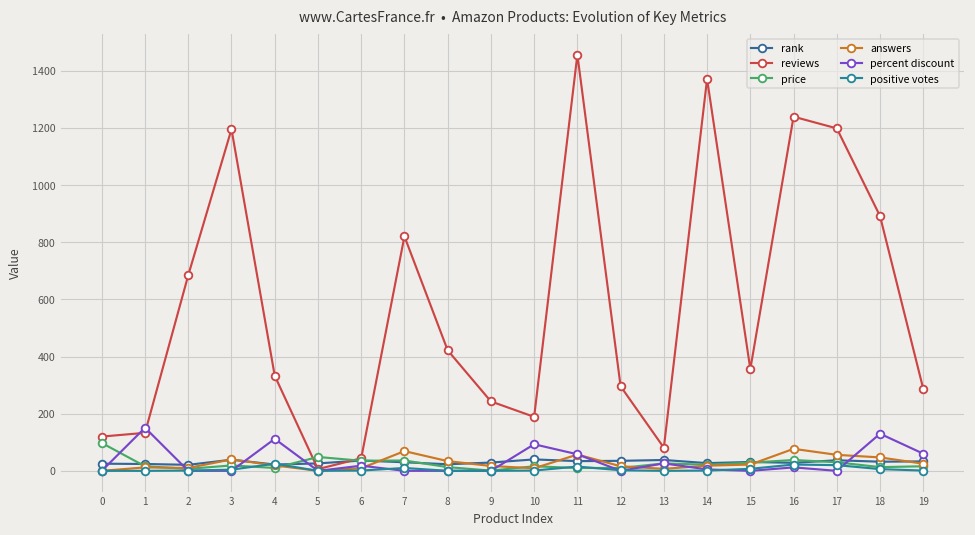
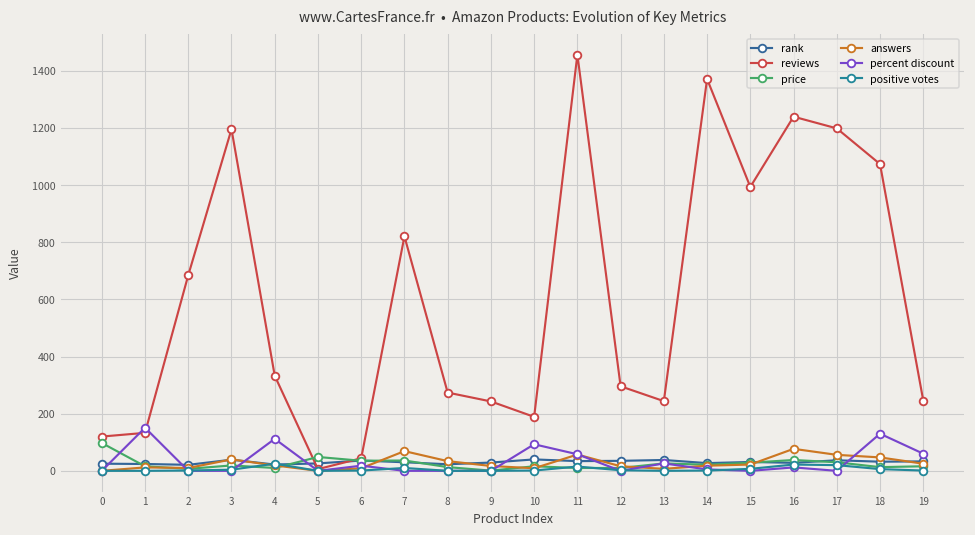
  {
    "reviews": {
      "0": 120,
      "1": 130,
      "2": 690,
      "3": 1200,
      "4": 330,
      "7": 820,
-     "8": 420,
+     "8": 270,
      "9": 240,
      "10": 190,
      "11": 1460,
      "12": 300,
-     "13": 80,
+     "13": 240,
      "14": 1370,
-     "15": 360,
+     "15": 990,
      "16": 1240,
      "17": 1200,
-     "18": 890,
-     "19": 290
+     "18": 1070,
+     "19": 250
    },
    "price": {
      "0": 100,
      "3": 20,
      "5": 50,
      "8": 10,
      "16": 40
    },
    "answers": {
      "7": 70,
      "8": 30,
      "9": 20,
      "16": 80,
      "17": 60,
      "18": 50
    },
    "percent discount": {
      "1": 150,
      "4": 110,
      "7": 0,
      "10": 90,
      "16": 10,
      "17": 0,
      "18": 130,
      "19": 60
    }
  }
